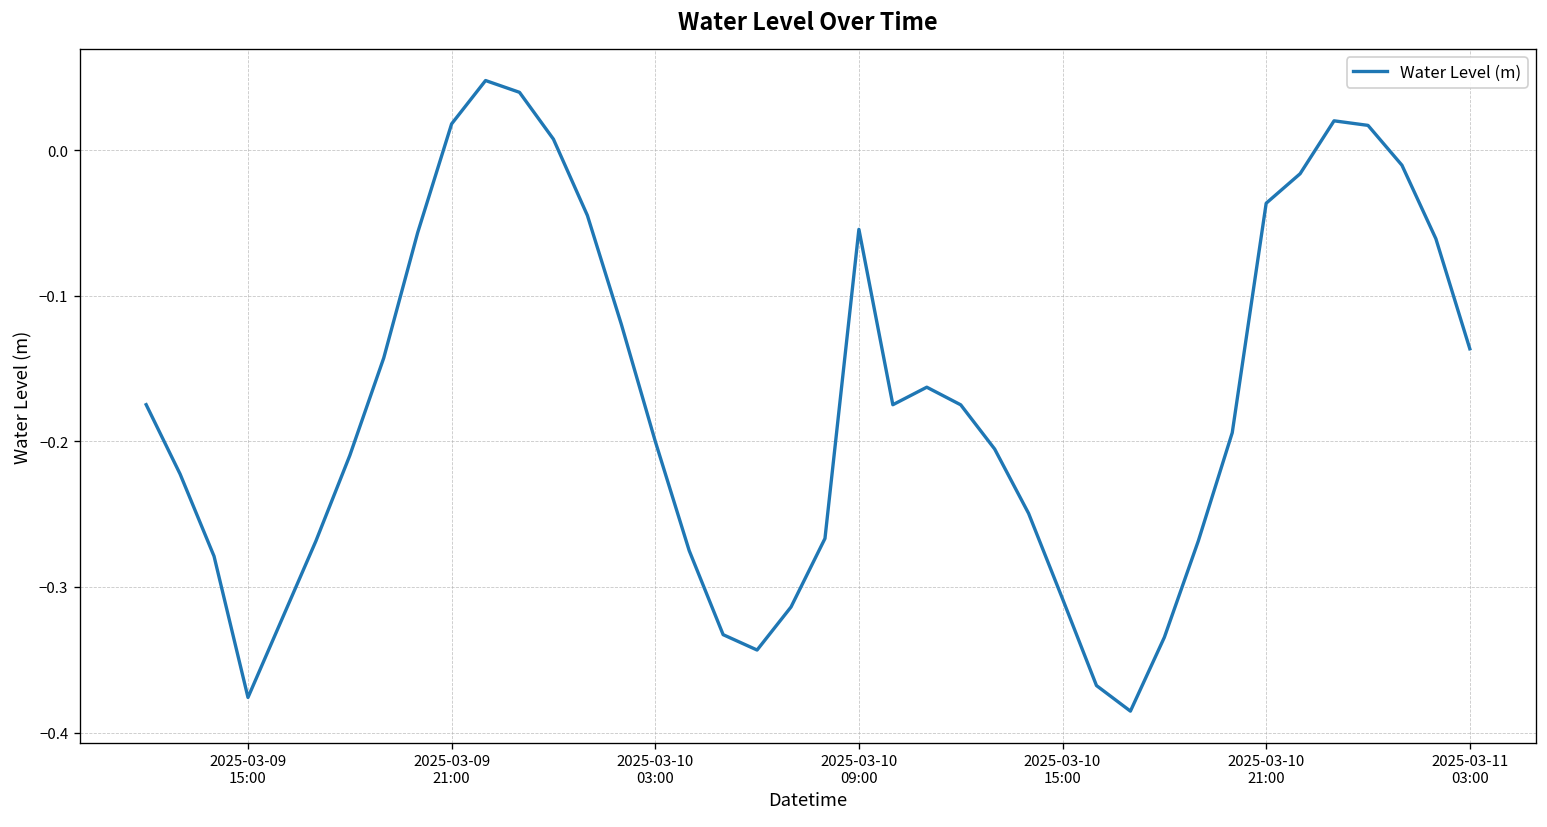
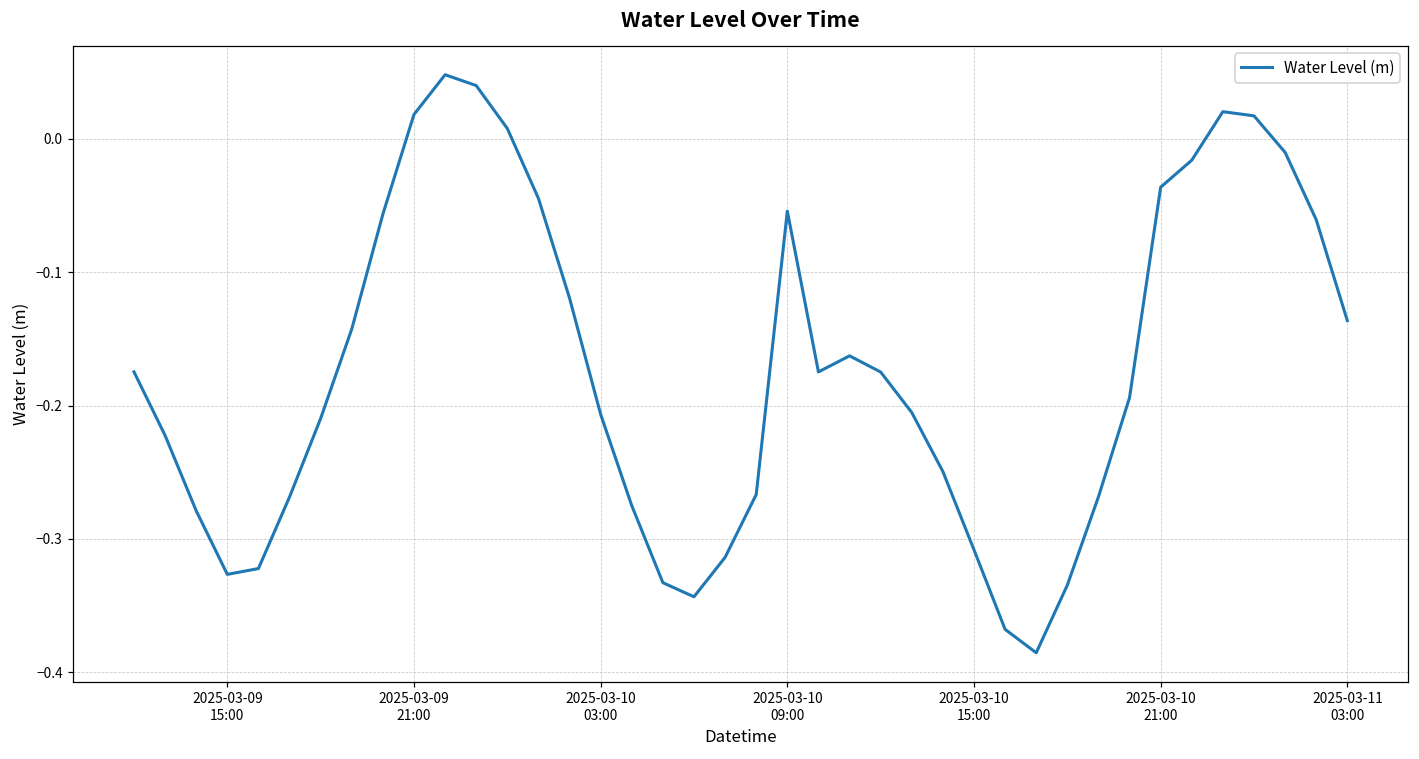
  {
-   "2025-03-09 15:00": -0.376,
+   "2025-03-09 15:00": -0.327,
    "2025-03-09 21:00": 0.018,
-   "2025-03-10 03:00": -0.200,
+   "2025-03-10 03:00": -0.207,
    "2025-03-10 09:00": -0.054,
    "2025-03-10 15:00": -0.308,
    "2025-03-10 21:00": -0.036,
    "2025-03-11 03:00": -0.136
  }
